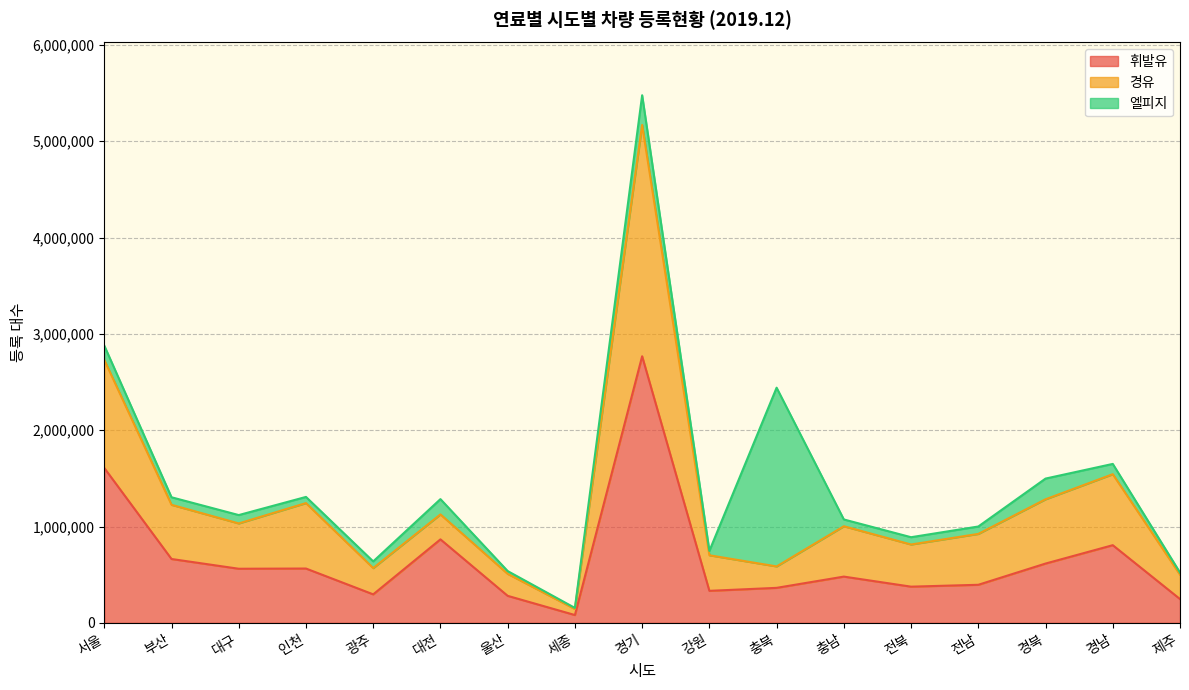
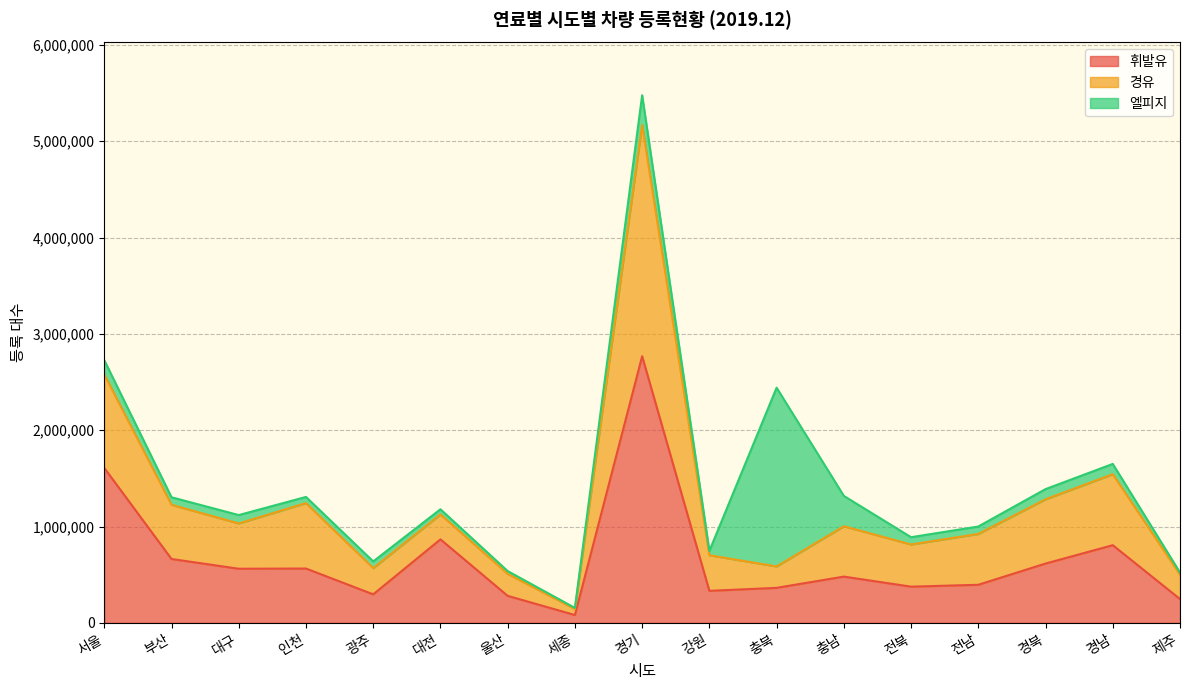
  {
    "휘발유": {
      "서울": "1,600,000",
      "부산": "700,000",
      "대구": "600,000",
      "인천": "600,000",
      "광주": "300,000",
      "대전": "900,000",
      "울산": "300,000",
      "세종": "100,000",
      "경기": "2,800,000",
      "강원": "300,000",
      "충북": "400,000",
      "충남": "500,000",
      "전북": "400,000",
      "전남": "400,000",
      "경북": "600,000",
      "경남": "800,000",
      "제주": "200,000"
    },
    "경유": {
-     "서울": "1,100,000",
+     "서울": "1,000,000",
      "부산": "600,000",
      "대구": "500,000",
      "인천": "700,000",
      "광주": "300,000",
      "대전": "300,000",
      "울산": "200,000",
      "경기": "2,400,000",
      "강원": "400,000",
      "충북": "200,000",
      "충남": "500,000",
      "전북": "400,000",
      "전남": "500,000",
      "경북": "700,000",
      "경남": "700,000"
    },
    "엘피지": {
      "서울": "100,000",
      "부산": "100,000",
      "대구": "100,000",
      "인천": "100,000",
      "광주": "100,000",
-     "대전": "200,000",
+     "대전": "100,000",
      "울산": "0",
      "경기": "300,000",
      "강원": "0",
      "충북": "1,900,000",
-     "충남": "100,000",
+     "충남": "300,000",
      "전북": "100,000",
      "전남": "100,000",
-     "경북": "200,000",
+     "경북": "100,000",
      "경남": "100,000"
    }
  }
